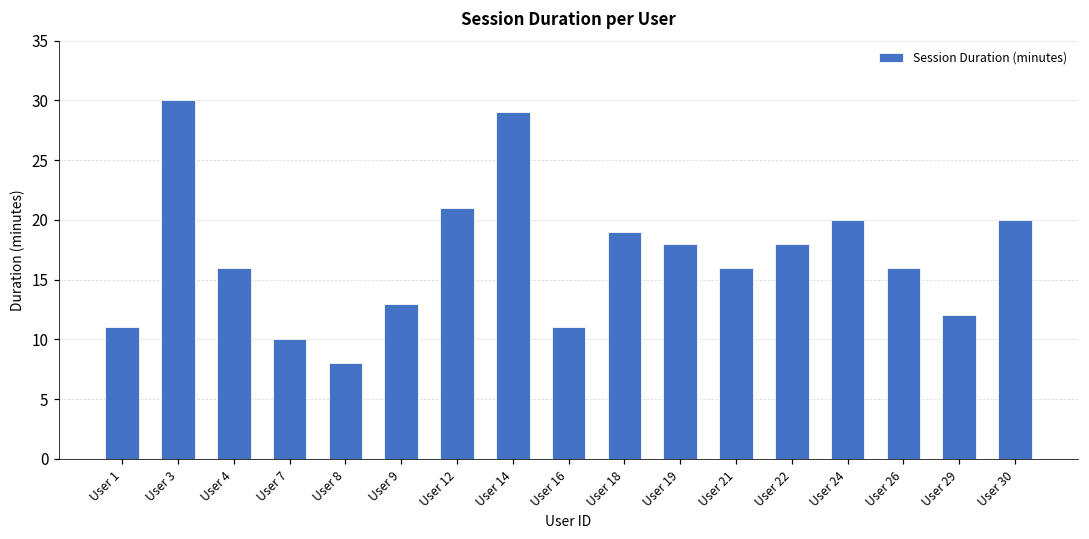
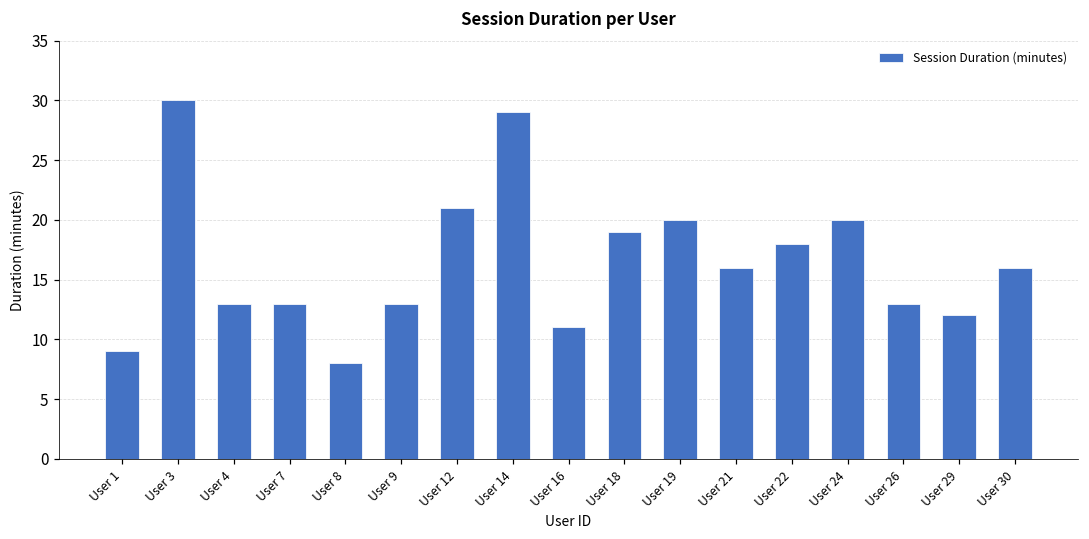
  {
-   "User 1": 11,
+   "User 1": 9,
    "User 3": 30,
-   "User 4": 16,
-   "User 7": 10,
+   "User 4": 13,
+   "User 7": 13,
    "User 8": 8,
    "User 9": 13,
    "User 12": 21,
    "User 14": 29,
    "User 16": 11,
    "User 18": 19,
-   "User 19": 18,
+   "User 19": 20,
    "User 21": 16,
    "User 22": 18,
    "User 24": 20,
-   "User 26": 16,
+   "User 26": 13,
    "User 29": 12,
-   "User 30": 20
+   "User 30": 16
  }
